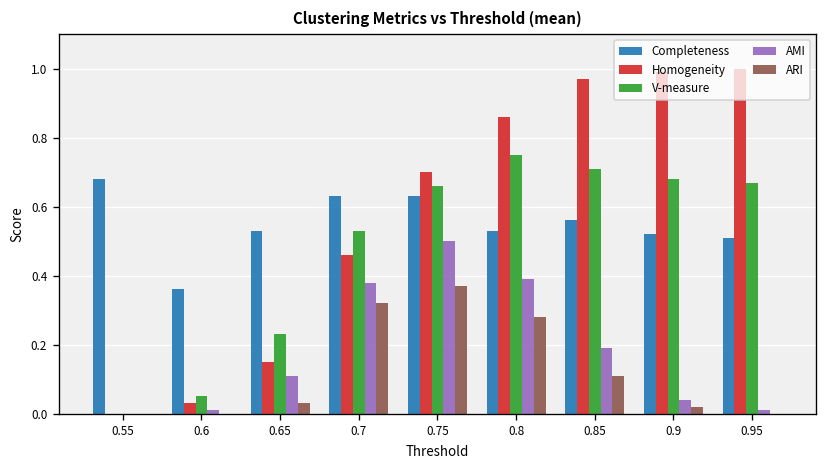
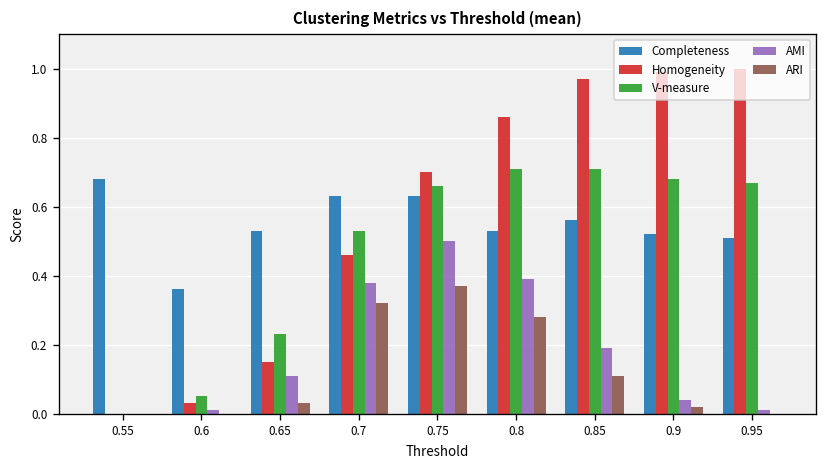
  {
    "Completeness": {
      "0.55": 0.68,
      "0.6": 0.36,
      "0.65": 0.53,
      "0.7": 0.63,
      "0.75": 0.63,
      "0.8": 0.53,
      "0.85": 0.56,
      "0.9": 0.52,
      "0.95": 0.51
    },
    "Homogeneity": {
      "0.55": 0.00,
      "0.6": 0.03,
      "0.65": 0.15,
      "0.7": 0.46,
      "0.75": 0.70,
      "0.8": 0.86,
      "0.85": 0.97
    },
    "V-measure": {
      "0.55": 0.00,
      "0.6": 0.05,
      "0.65": 0.23,
      "0.7": 0.53,
      "0.75": 0.66,
-     "0.8": 0.75,
+     "0.8": 0.71,
      "0.85": 0.71,
      "0.9": 0.68,
      "0.95": 0.67
    },
    "AMI": {
      "0.55": 0.00,
      "0.6": 0.01,
      "0.65": 0.11,
      "0.7": 0.38,
      "0.75": 0.50,
      "0.8": 0.39,
      "0.85": 0.19,
      "0.9": 0.04,
      "0.95": 0.01
    },
    "ARI": {
      "0.55": 0.00,
      "0.6": 0.00,
      "0.65": 0.03,
      "0.7": 0.32,
      "0.75": 0.37,
      "0.8": 0.28,
      "0.85": 0.11,
      "0.9": 0.02,
      "0.95": 0.00
    }
  }
